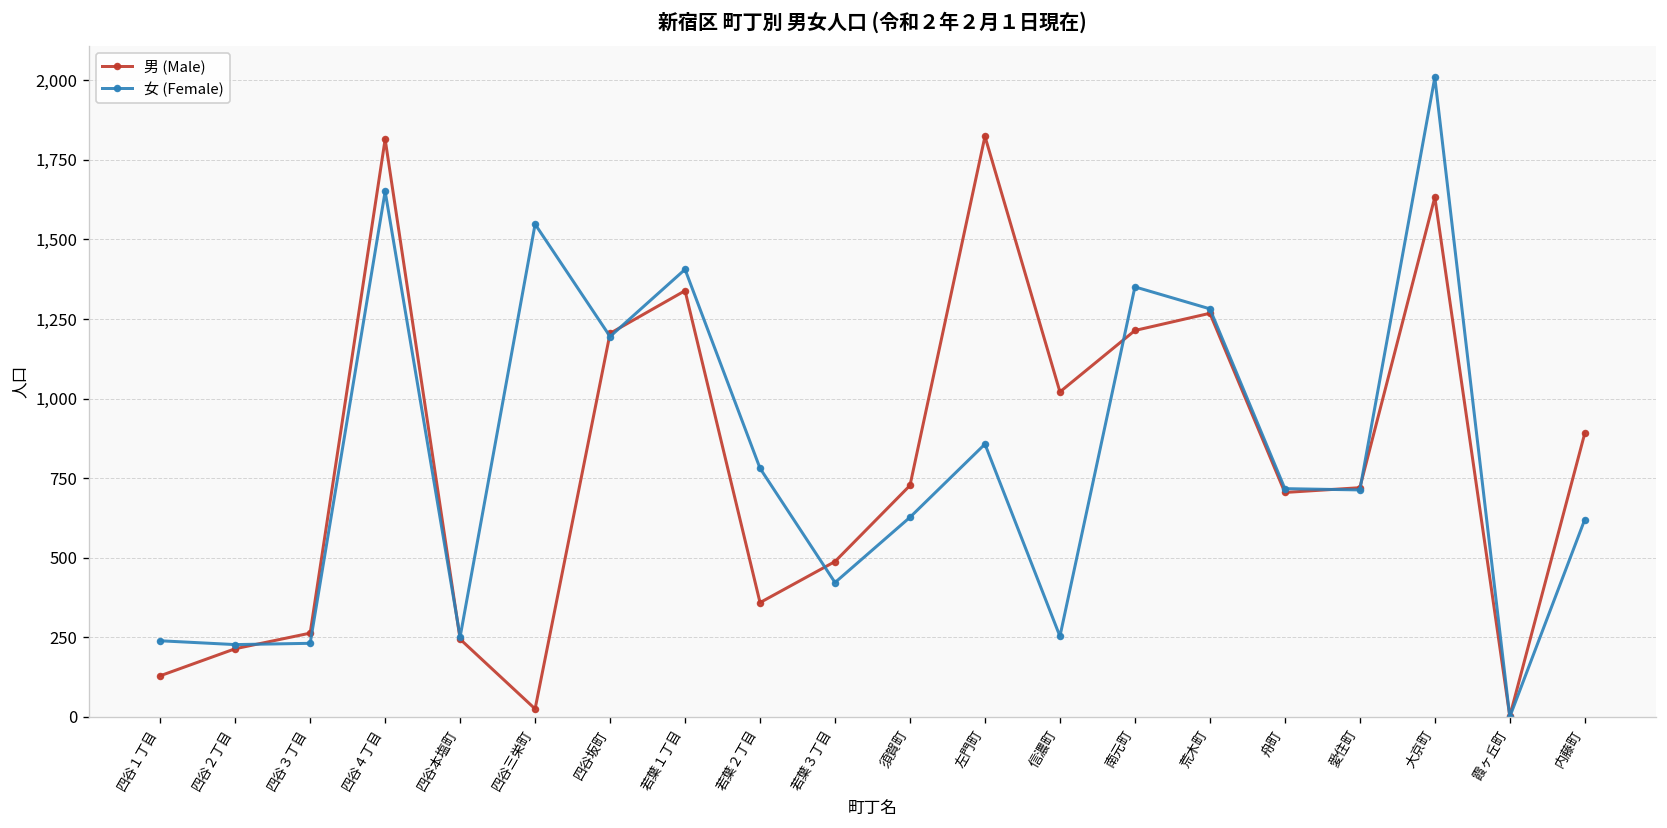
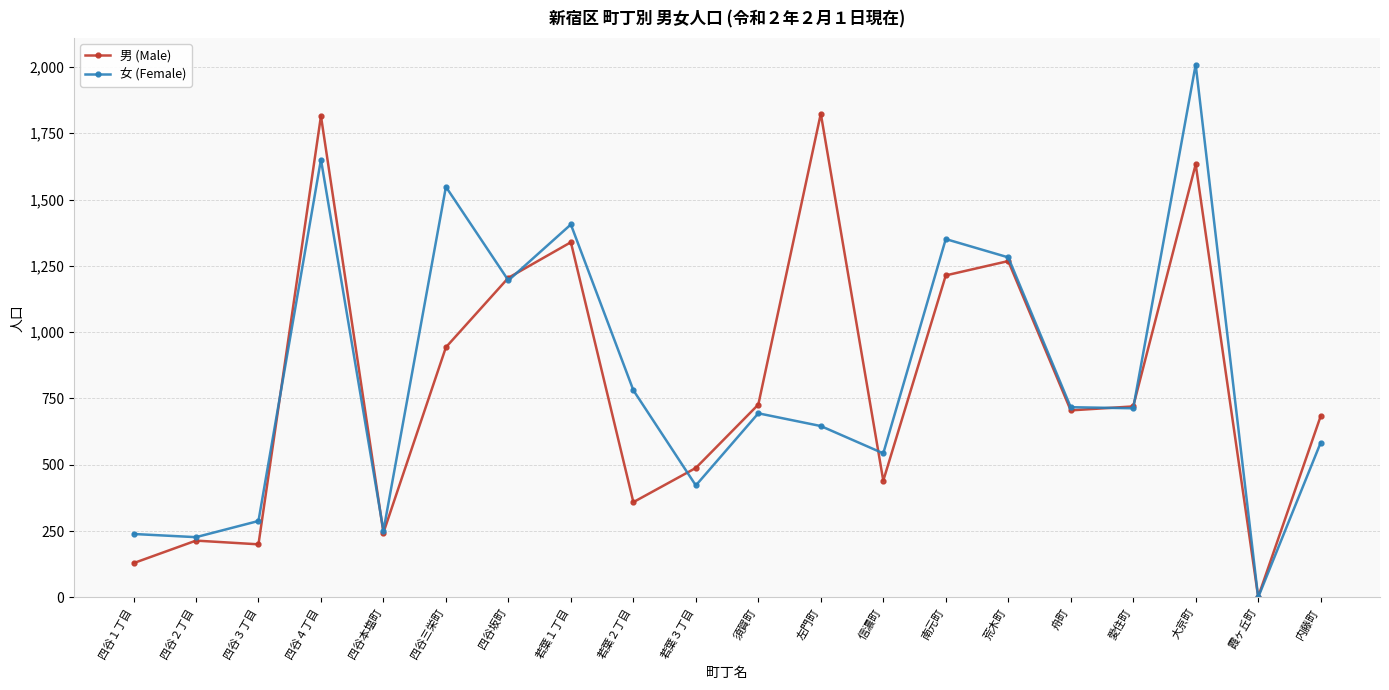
  {
    "男 (Male)": {
      "四谷１丁目": "130",
      "四谷２丁目": "210",
-     "四谷３丁目": "260",
+     "四谷３丁目": "200",
      "四谷４丁目": "1,820",
-     "四谷三栄町": "30",
+     "四谷三栄町": "940",
      "四谷坂町": "1,210",
      "若葉１丁目": "1,340",
      "若葉２丁目": "360",
      "若葉３丁目": "490",
      "須賀町": "730",
      "左門町": "1,820",
-     "信濃町": "1,020",
+     "信濃町": "440",
      "南元町": "1,210",
      "荒木町": "1,270",
      "舟町": "710",
      "大京町": "1,630",
-     "内藤町": "890"
+     "内藤町": "680"
    },
    "女 (Female)": {
      "四谷１丁目": "240",
      "四谷２丁目": "230",
-     "四谷３丁目": "230",
+     "四谷３丁目": "290",
      "四谷４丁目": "1,650",
      "四谷三栄町": "1,550",
      "四谷坂町": "1,200",
      "若葉１丁目": "1,410",
      "若葉２丁目": "780",
      "若葉３丁目": "420",
-     "須賀町": "630",
-     "左門町": "860",
-     "信濃町": "250",
+     "須賀町": "690",
+     "左門町": "650",
+     "信濃町": "540",
      "南元町": "1,350",
      "荒木町": "1,280",
      "舟町": "720",
      "大京町": "2,010",
-     "内藤町": "620"
+     "内藤町": "580"
    }
  }
